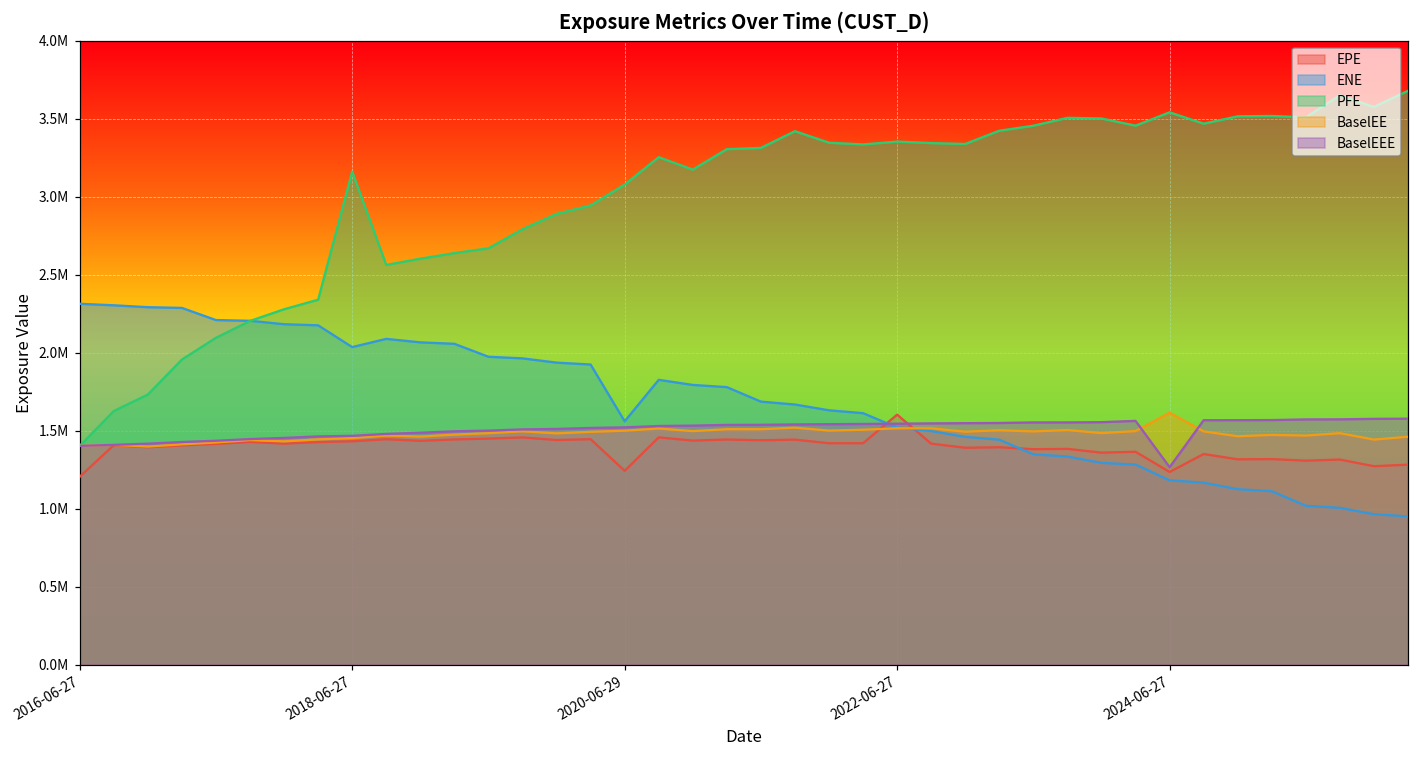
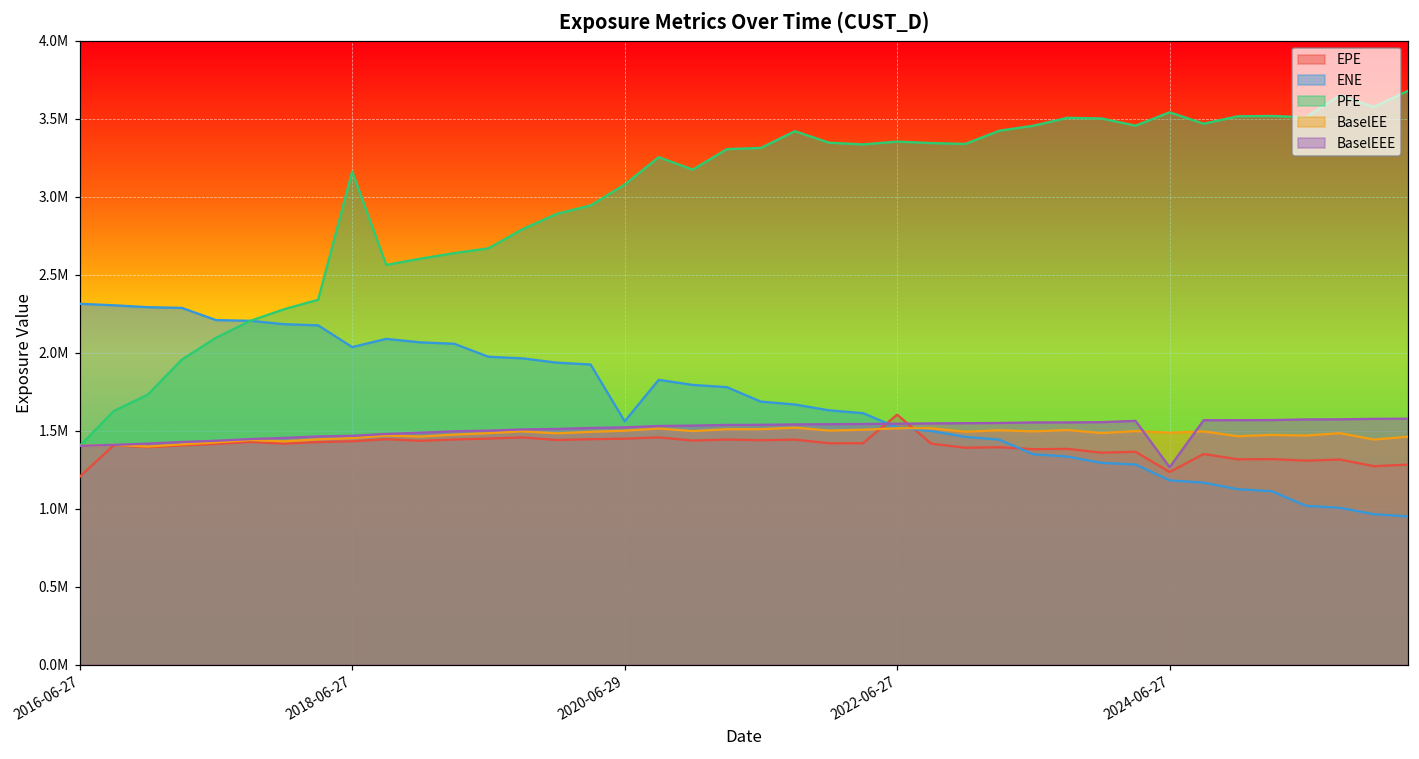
  {
    "EPE": {
      "2016-06-27": 1200000,
      "2018-06-27": 1430000,
-     "2020-06-29": 1240000,
+     "2020-06-29": 1450000,
      "2022-06-27": 1600000,
      "2024-06-27": 1230000
    },
    "ENE": {
      "2016-06-27": 2310000,
      "2018-06-27": 2040000,
      "2020-06-29": 1560000,
      "2024-06-27": 1180000
    },
    "PFE": {
      "2018-06-27": 3160000,
      "2020-06-29": 3080000,
      "2022-06-27": 3350000,
      "2024-06-27": 3540000
    },
    "BaselEE": {
      "2020-06-29": 1500000,
-     "2024-06-27": 1620000
+     "2024-06-27": 1490000
    },
    "BaselEEE": {
      "2020-06-29": 1520000,
      "2022-06-27": 1540000,
      "2024-06-27": 1270000
    }
  }
